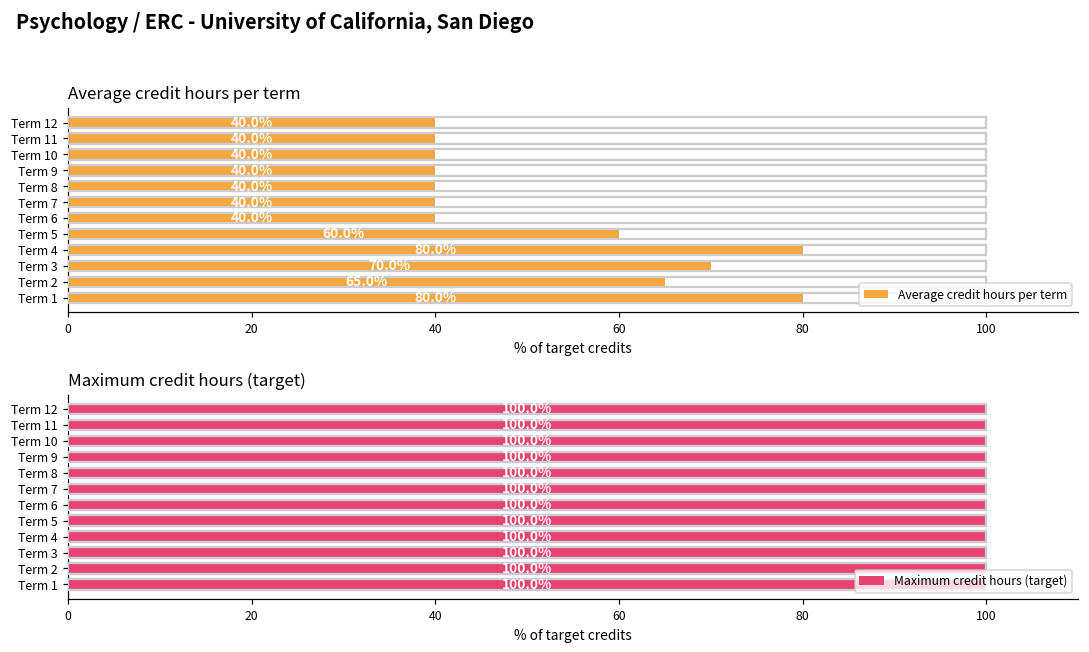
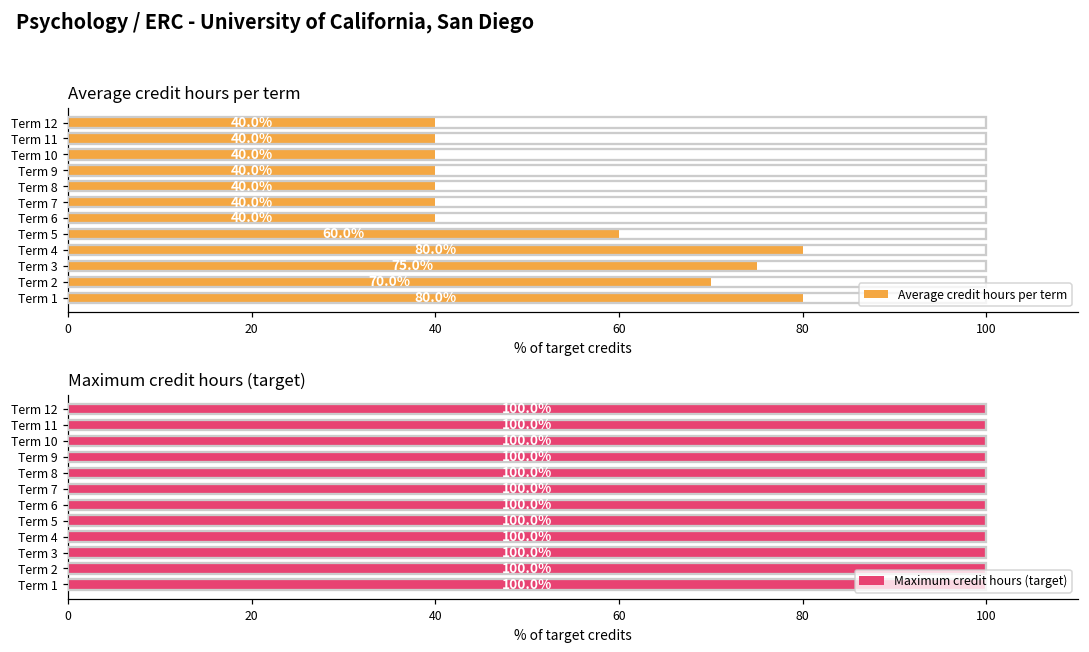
  {
    "Average credit hours per term": {
      "Term 12": "40.0%",
      "Term 11": "40.0%",
      "Term 10": "40.0%",
      "Term 9": "40.0%",
      "Term 8": "40.0%",
      "Term 7": "40.0%",
      "Term 6": "40.0%",
      "Term 5": "60.0%",
      "Term 4": "80.0%",
-     "Term 3": "70.0%",
-     "Term 2": "65.0%",
+     "Term 3": "75.0%",
+     "Term 2": "70.0%",
      "Term 1": "80.0%"
    },
    "Maximum credit hours (target)": {
      "Term 12": "100.0%",
      "Term 11": "100.0%",
      "Term 10": "100.0%",
      "Term 9": "100.0%",
      "Term 8": "100.0%",
      "Term 7": "100.0%",
      "Term 6": "100.0%",
      "Term 5": "100.0%",
      "Term 4": "100.0%",
      "Term 3": "100.0%",
      "Term 2": "100.0%"
    }
  }
